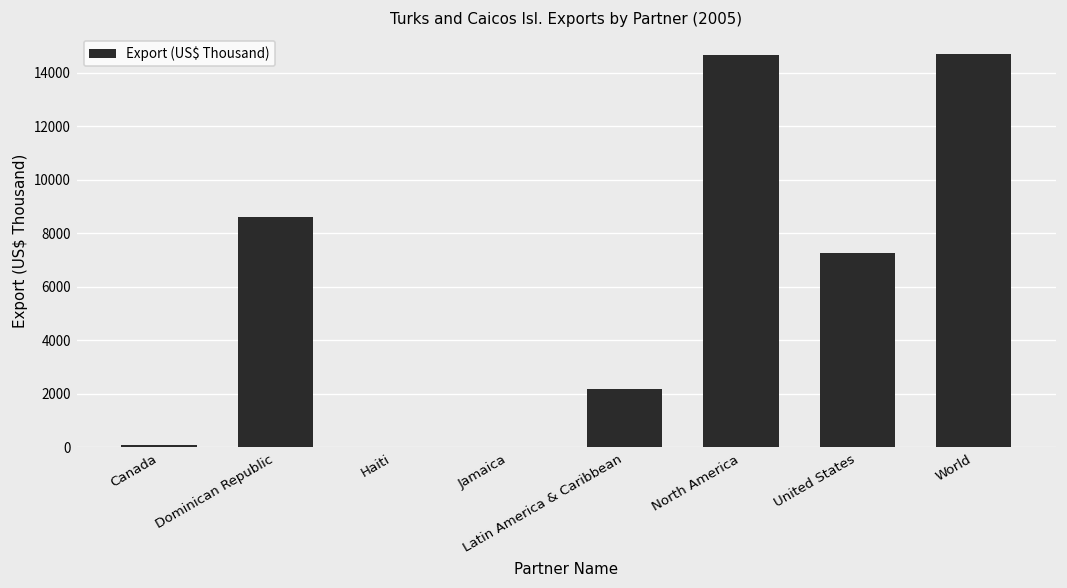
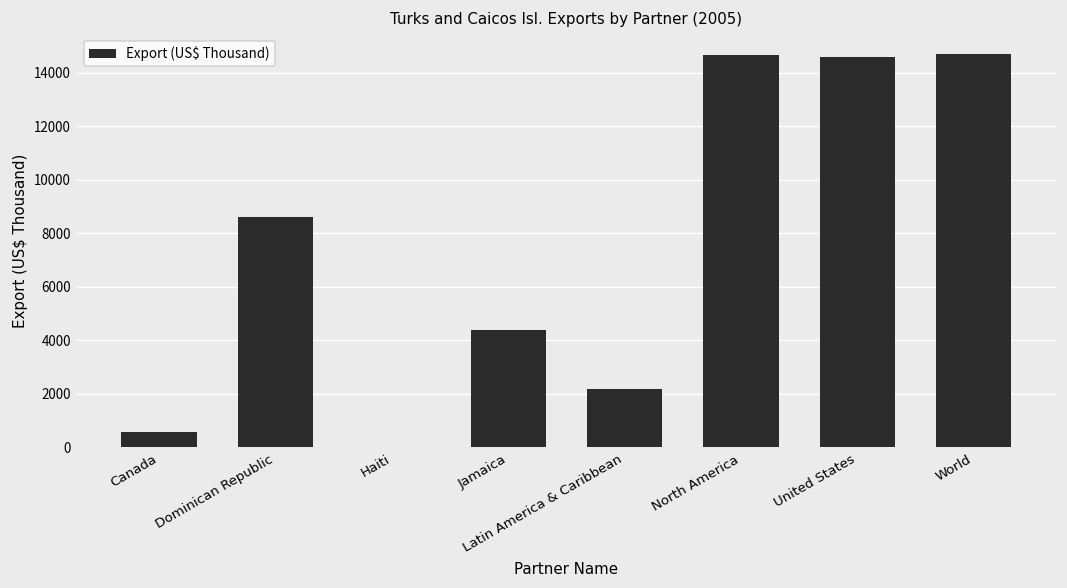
  {
-   "Canada": 100,
+   "Canada": 600,
    "Dominican Republic": 8600,
-   "Jamaica": 0,
+   "Jamaica": 4400,
    "Latin America & Caribbean": 2200,
    "North America": 14700,
-   "United States": 7300,
+   "United States": 14600,
    "World": 14700
  }
